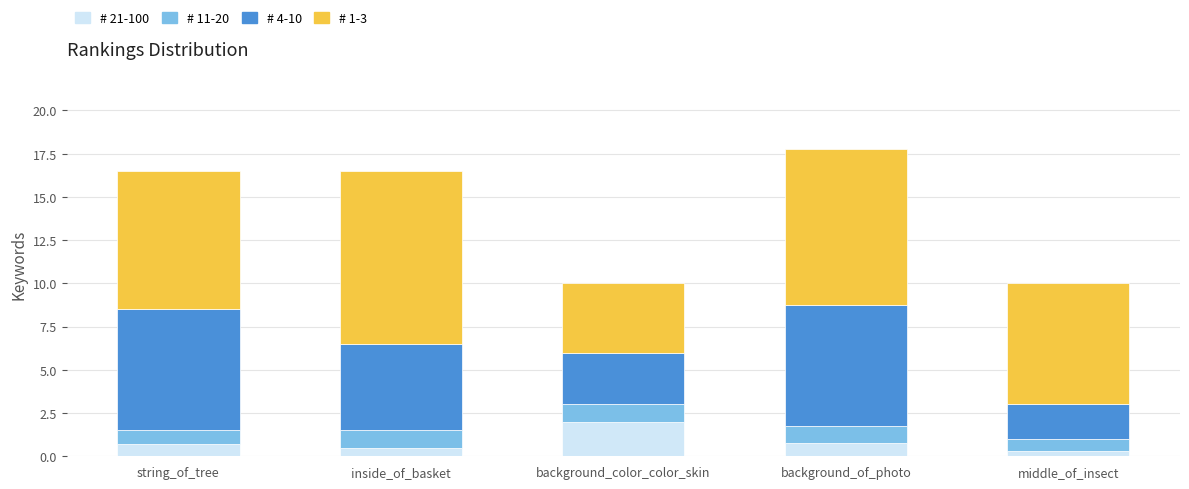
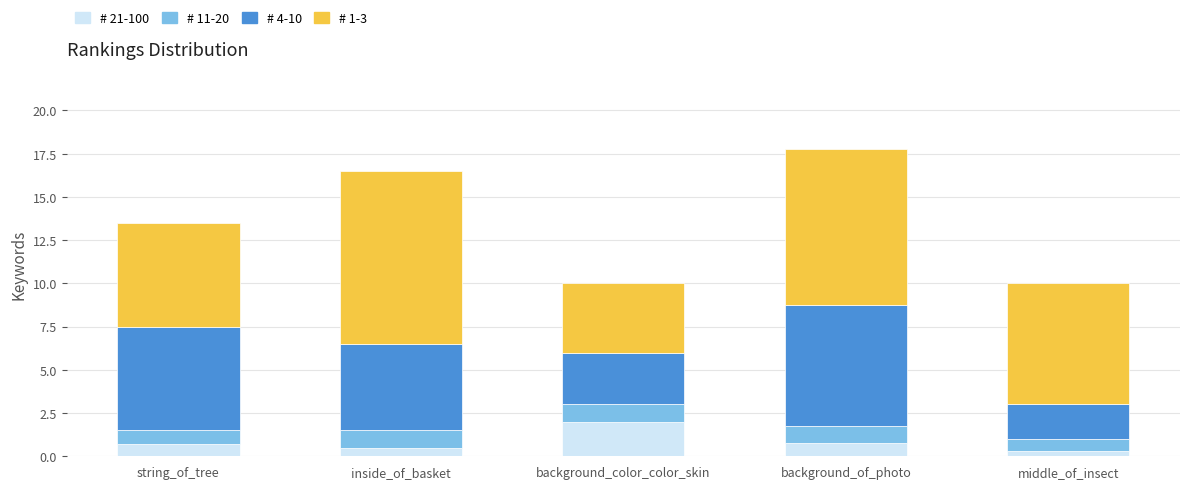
  {
    "# 21-100": {
      "string_of_tree": 0.7,
      "inside_of_basket": 0.5,
      "background_color_color_skin": 2,
      "background_of_photo": 0.8,
      "middle_of_insect": 0.3
    },
    "# 11-20": {
      "string_of_tree": 0.8,
      "inside_of_basket": 1,
      "background_color_color_skin": 1,
      "background_of_photo": 1,
      "middle_of_insect": 0.7
    },
    "# 4-10": {
-     "string_of_tree": 7,
+     "string_of_tree": 6,
      "inside_of_basket": 5,
      "background_color_color_skin": 3,
      "background_of_photo": 7,
      "middle_of_insect": 2
    },
    "# 1-3": {
-     "string_of_tree": 8,
+     "string_of_tree": 6,
      "inside_of_basket": 10,
      "background_color_color_skin": 4,
      "background_of_photo": 9,
      "middle_of_insect": 7
    }
  }
